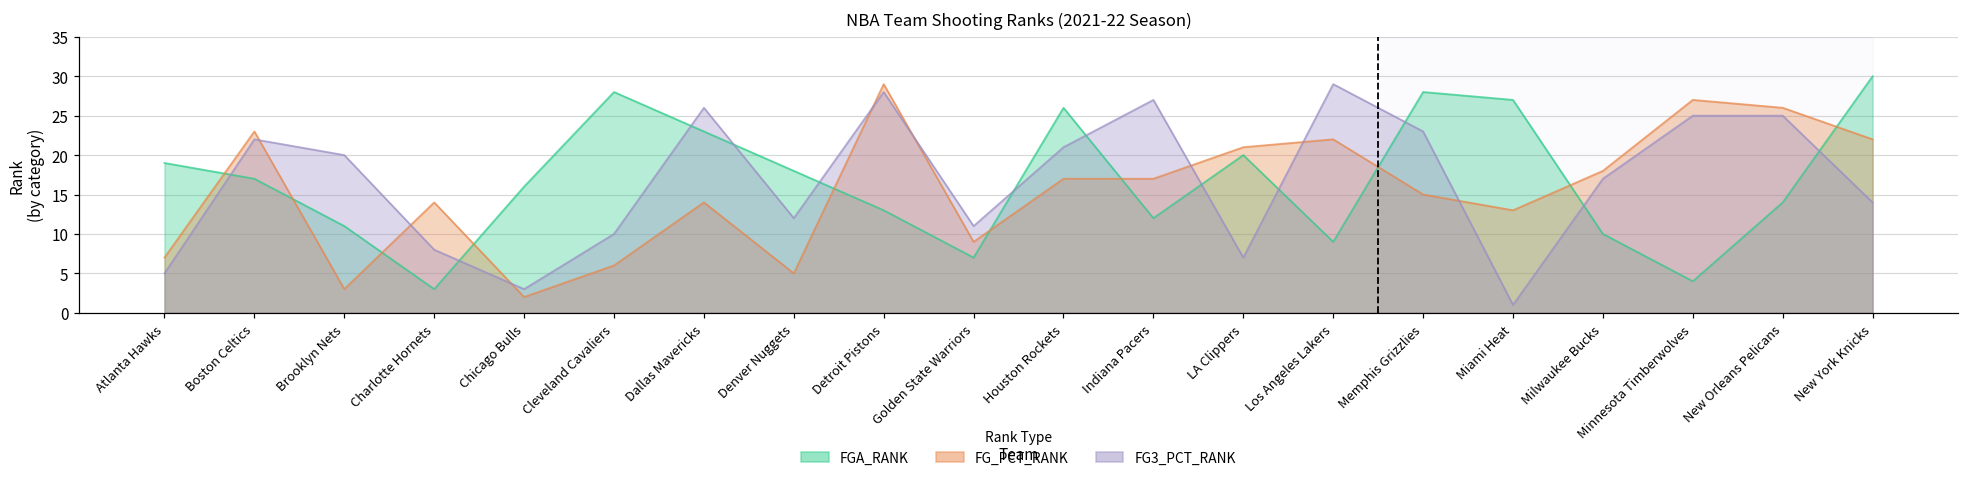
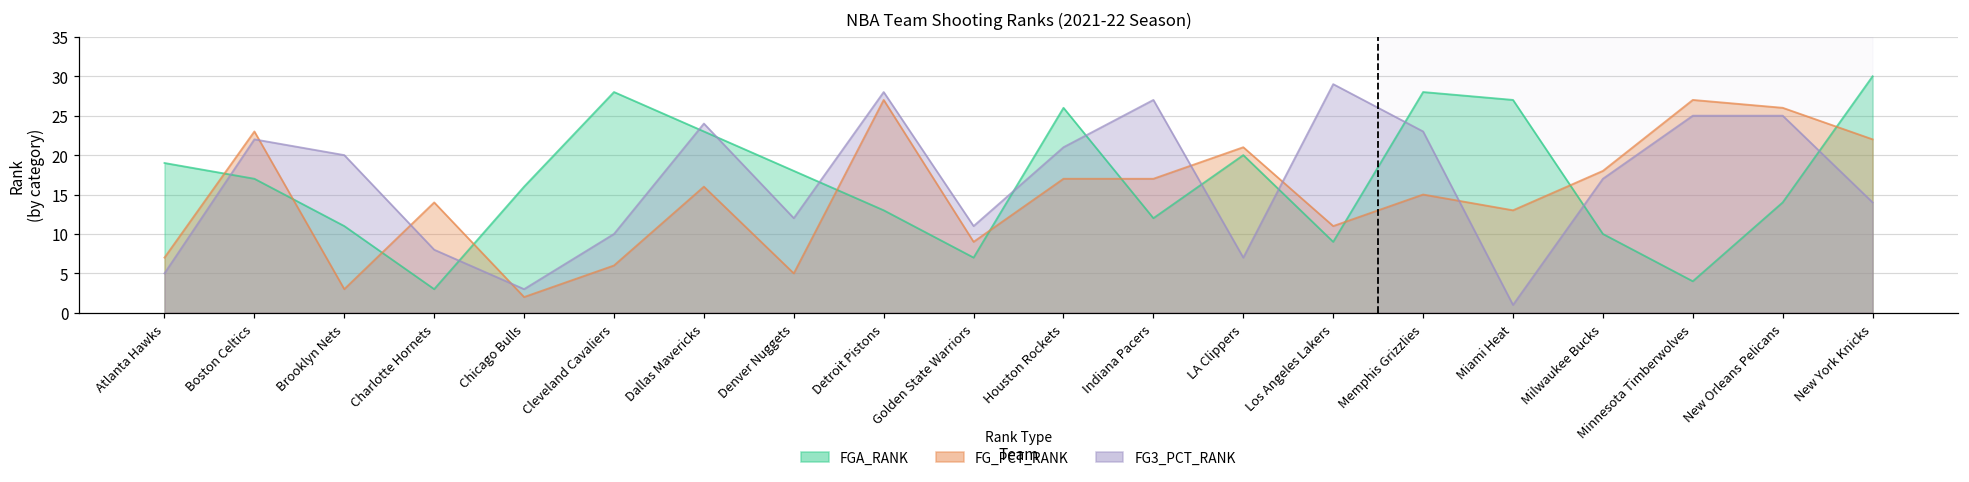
  {
    "FGA_RANK": {
      "Atlanta Hawks": 19,
      "Boston Celtics": 17,
      "Brooklyn Nets": 11,
      "Charlotte Hornets": 3,
      "Chicago Bulls": 16,
      "Cleveland Cavaliers": 28,
      "Dallas Mavericks": 23,
      "Denver Nuggets": 18,
      "Detroit Pistons": 13,
      "Golden State Warriors": 7,
      "Houston Rockets": 26,
      "Indiana Pacers": 12,
      "LA Clippers": 20,
      "Los Angeles Lakers": 9,
      "Memphis Grizzlies": 28,
      "Miami Heat": 27,
      "Milwaukee Bucks": 10,
      "Minnesota Timberwolves": 4,
      "New Orleans Pelicans": 14,
      "New York Knicks": 30
    },
    "FG_PCT_RANK": {
      "Atlanta Hawks": 7,
      "Boston Celtics": 23,
      "Brooklyn Nets": 3,
      "Charlotte Hornets": 14,
      "Chicago Bulls": 2,
      "Cleveland Cavaliers": 6,
-     "Dallas Mavericks": 14,
+     "Dallas Mavericks": 16,
      "Denver Nuggets": 5,
-     "Detroit Pistons": 29,
+     "Detroit Pistons": 27,
      "Golden State Warriors": 9,
      "Houston Rockets": 17,
      "Indiana Pacers": 17,
      "LA Clippers": 21,
-     "Los Angeles Lakers": 22,
+     "Los Angeles Lakers": 11,
      "Memphis Grizzlies": 15,
      "Miami Heat": 13,
      "Milwaukee Bucks": 18,
      "Minnesota Timberwolves": 27,
      "New Orleans Pelicans": 26,
      "New York Knicks": 22
    },
    "FG3_PCT_RANK": {
      "Atlanta Hawks": 5,
      "Boston Celtics": 22,
      "Brooklyn Nets": 20,
      "Charlotte Hornets": 8,
      "Chicago Bulls": 3,
      "Cleveland Cavaliers": 10,
-     "Dallas Mavericks": 26,
+     "Dallas Mavericks": 24,
      "Denver Nuggets": 12,
      "Detroit Pistons": 28,
      "Golden State Warriors": 11,
      "Houston Rockets": 21,
      "Indiana Pacers": 27,
      "LA Clippers": 7,
      "Los Angeles Lakers": 29,
      "Memphis Grizzlies": 23,
      "Miami Heat": 1,
      "Milwaukee Bucks": 17,
      "Minnesota Timberwolves": 25,
      "New Orleans Pelicans": 25,
      "New York Knicks": 14
    }
  }
